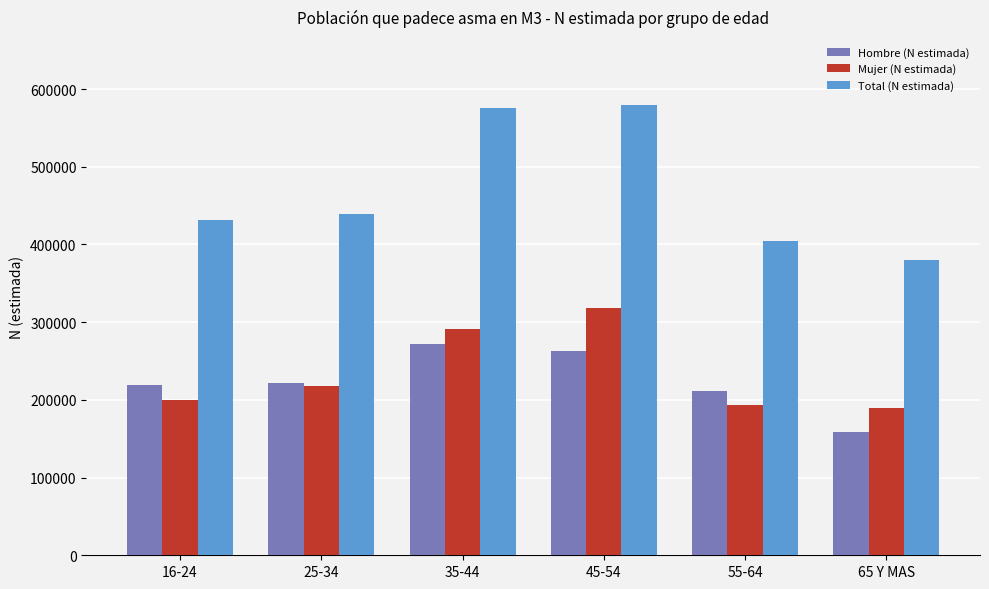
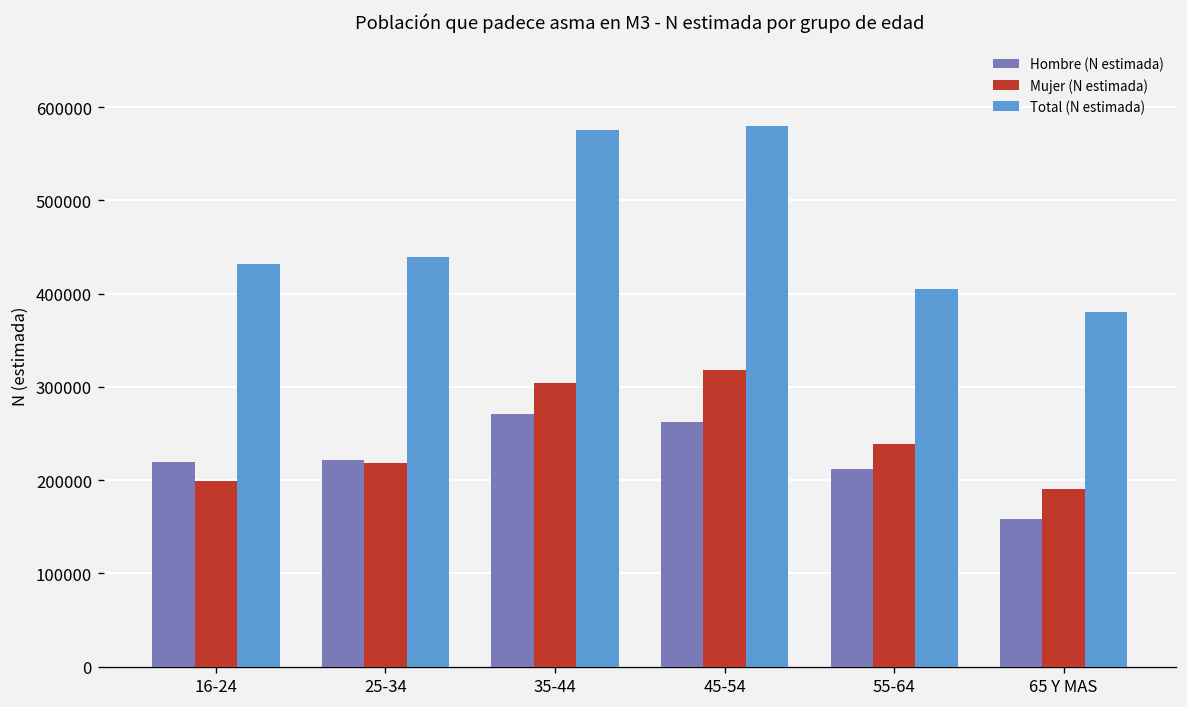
  {
    "Mujer (N estimada)": {
      "16-24": 200000,
      "25-34": 220000,
-     "35-44": 290000,
+     "35-44": 300000,
      "45-54": 320000,
-     "55-64": 190000,
+     "55-64": 240000,
      "65 Y MAS": 190000
    }
  }
